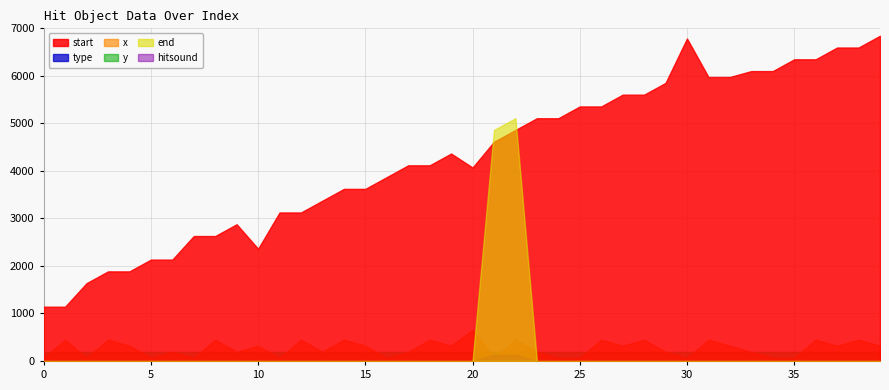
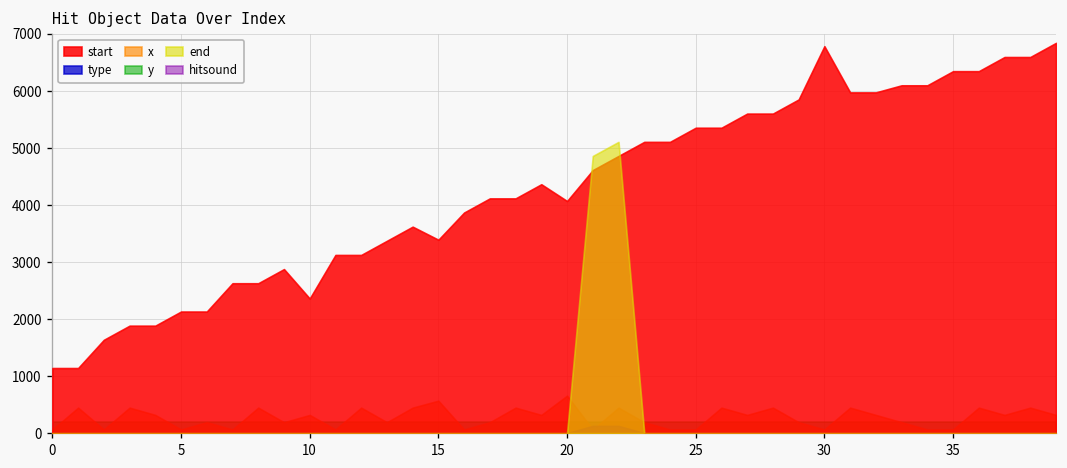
  {
    "start": {
      "0": 1100,
      "5": 2100,
      "10": 2400,
-     "15": 3600,
+     "15": 3400,
      "20": 4100,
      "25": 5400,
      "30": 6800,
      "35": 6300
    },
    "x": {
      "0": 100,
      "5": 100,
      "10": 300,
-     "15": 300,
+     "15": 600,
      "20": 700,
      "25": 100,
      "30": 100,
      "35": 100
    },
    "y": {
      "0": 200,
      "5": 200,
      "10": 200,
      "15": 200,
      "20": 200,
      "25": 200,
      "30": 200,
      "35": 200
    }
  }
